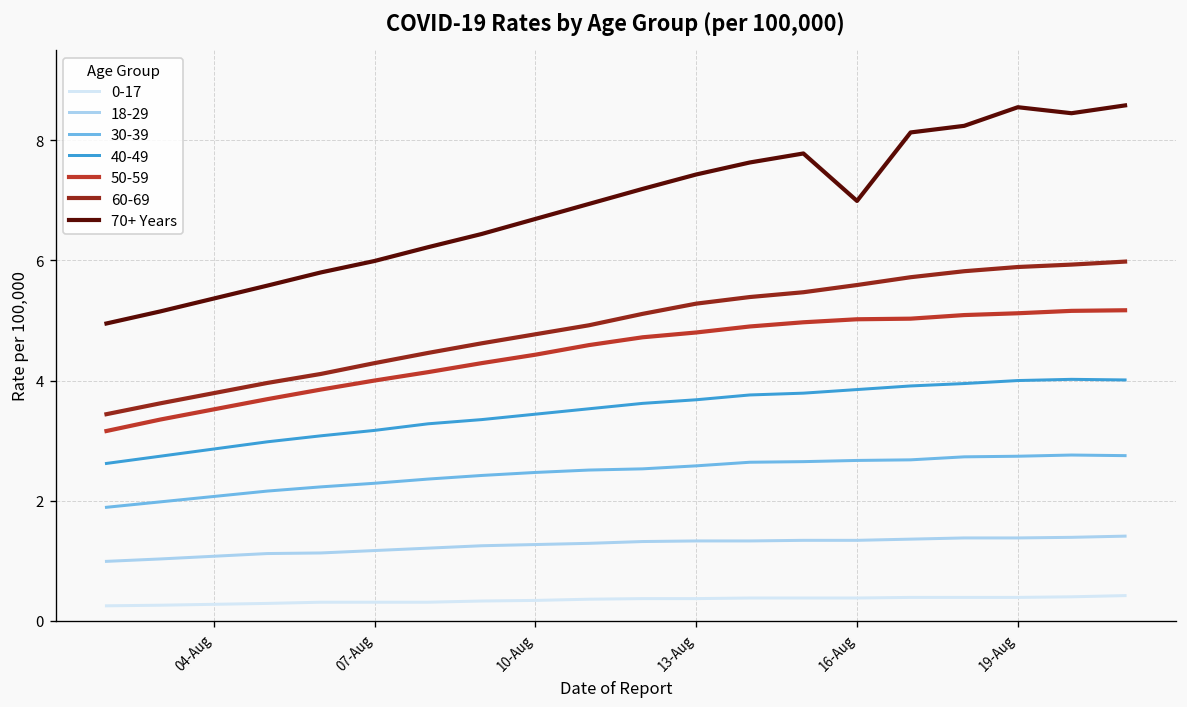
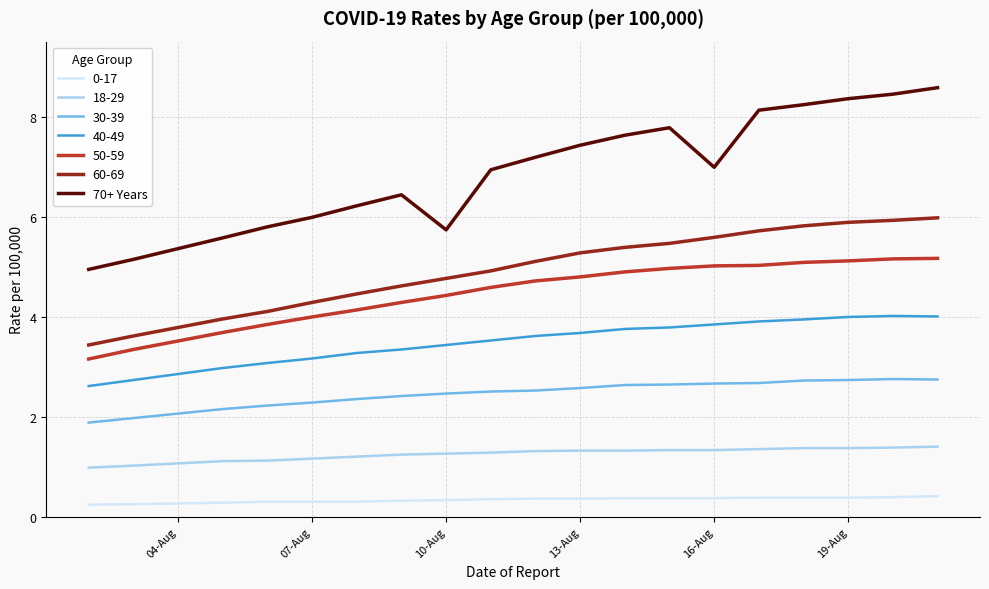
  {
    "70+ Years": {
      "07-Aug": 6.0,
-     "10-Aug": 6.7,
+     "10-Aug": 5.7,
      "13-Aug": 7.4,
      "16-Aug": 7.0,
-     "19-Aug": 8.6
+     "19-Aug": 8.4
    }
  }
